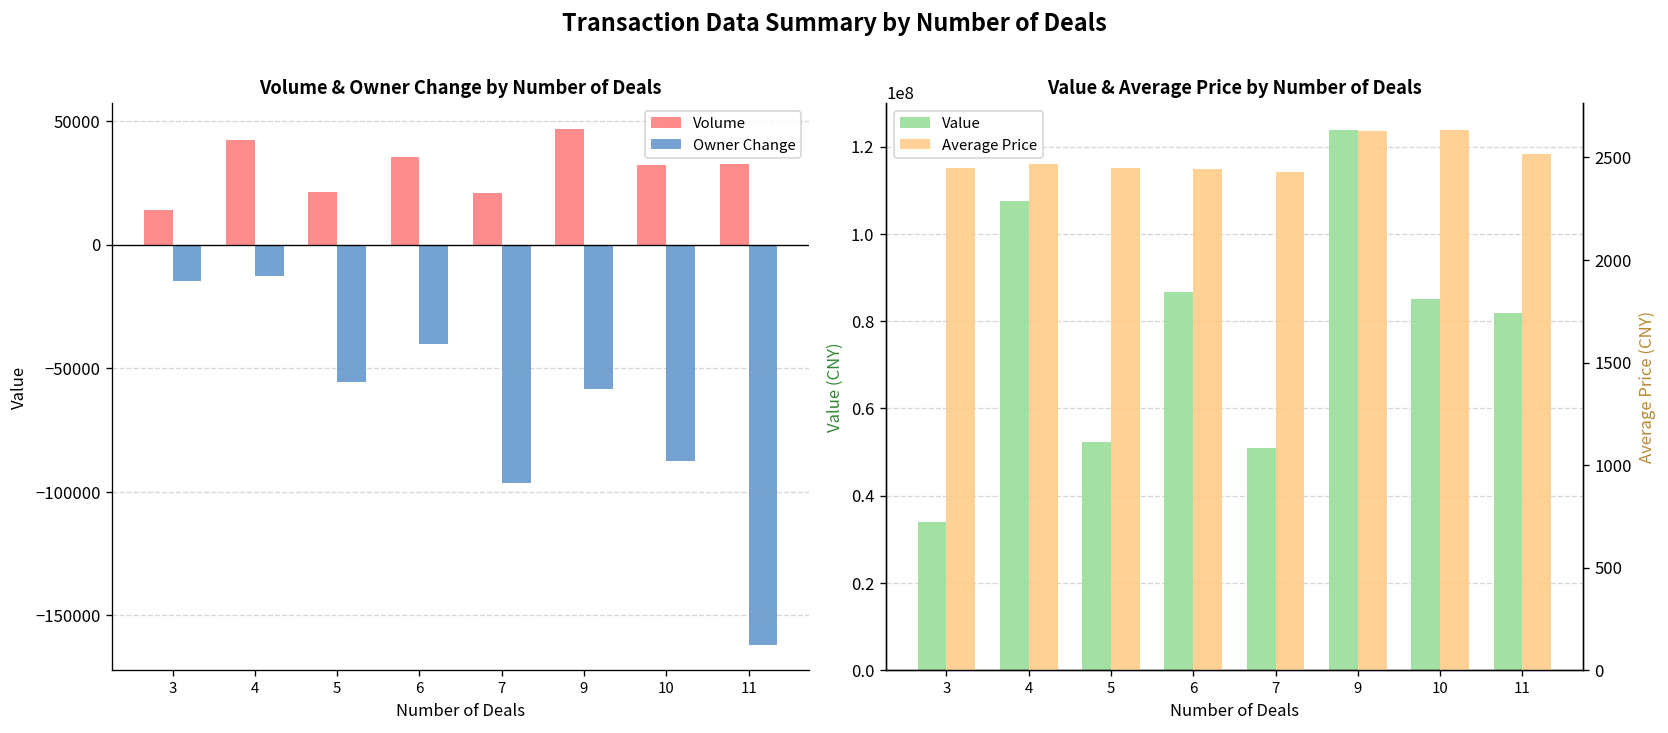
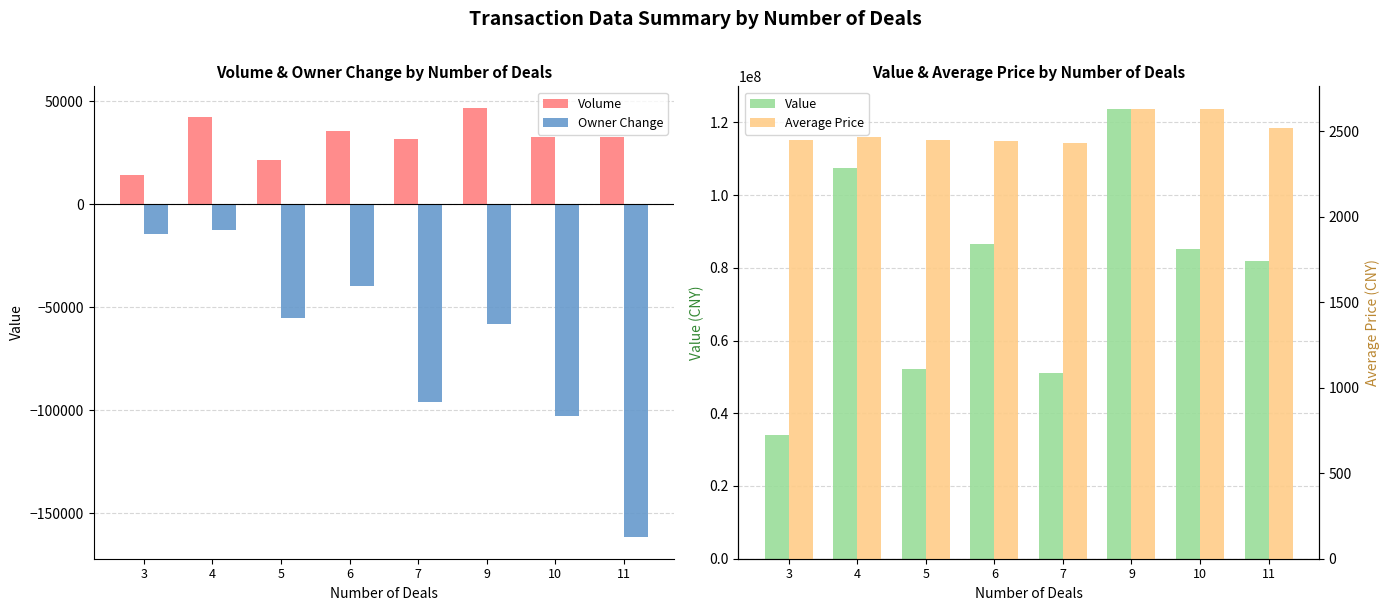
  {
    "Volume & Owner Change by Number of Deals": {
      "Volume": {
        "3": 14000,
        "4": 42000,
        "5": 21000,
        "6": 35000,
-       "7": 21000,
+       "7": 31000,
        "9": 47000,
        "10": 32000,
        "11": 33000
      },
      "Owner Change": {
        "3": -15000,
        "4": -13000,
        "5": -55000,
        "6": -40000,
        "7": -96000,
        "9": -58000,
-       "10": -88000,
+       "10": -103000,
        "11": -162000
      }
    }
  }
